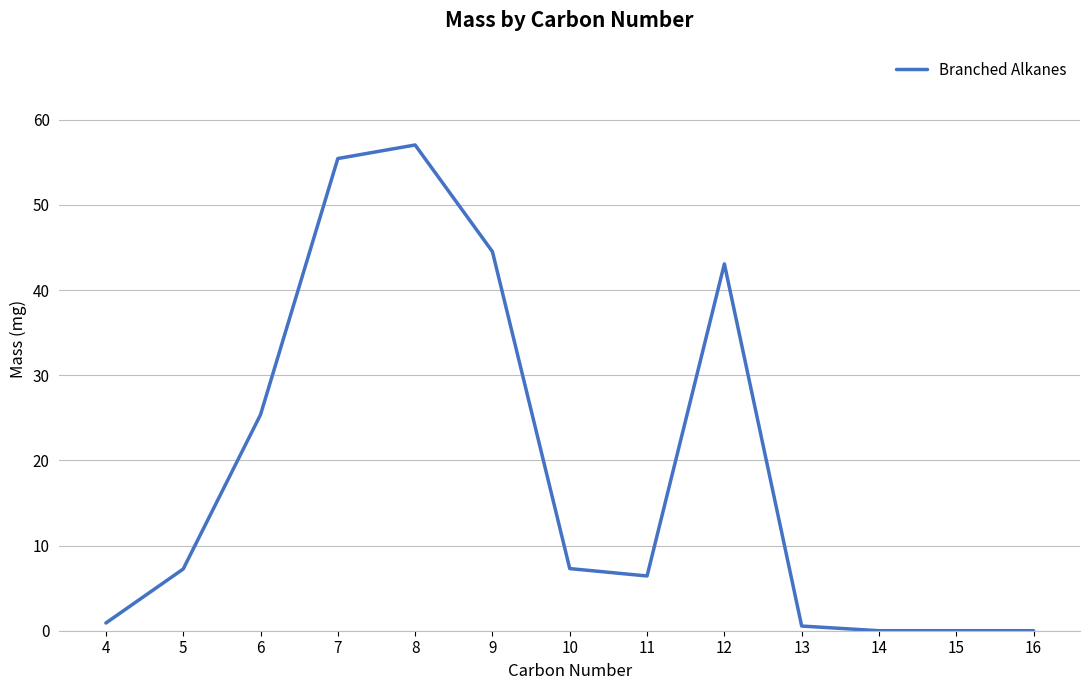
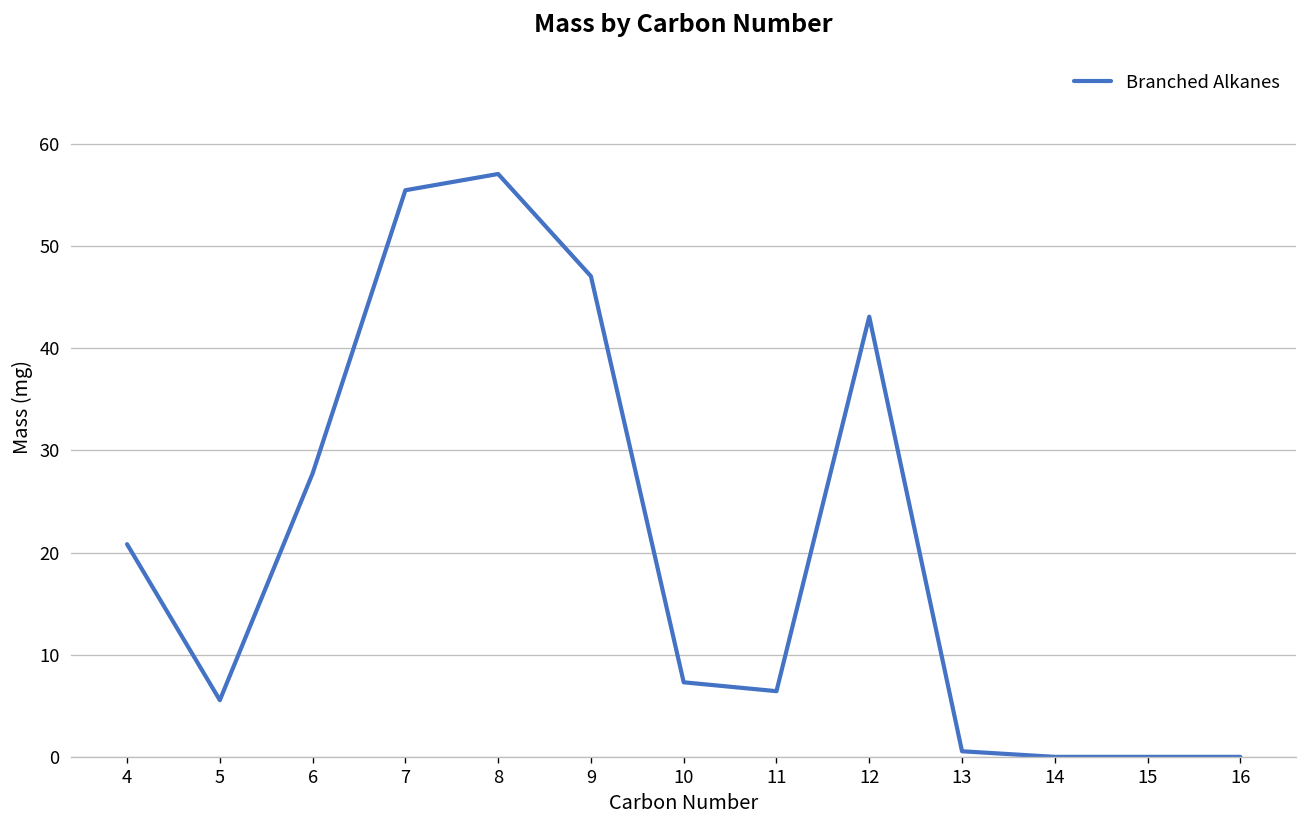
  {
-   "4": 1,
-   "5": 7,
-   "6": 25,
+   "4": 21,
+   "5": 6,
+   "6": 28,
    "7": 55,
    "8": 57,
-   "9": 45,
+   "9": 47,
    "10": 7,
    "11": 6,
    "12": 43,
    "13": 1,
    "14": 0,
    "15": 0,
    "16": 0
  }
